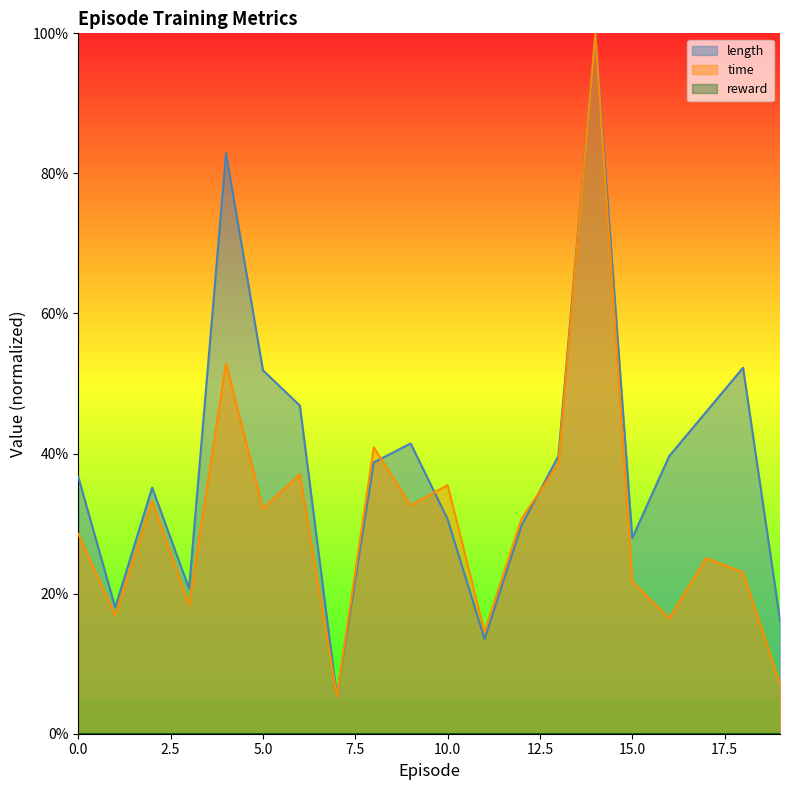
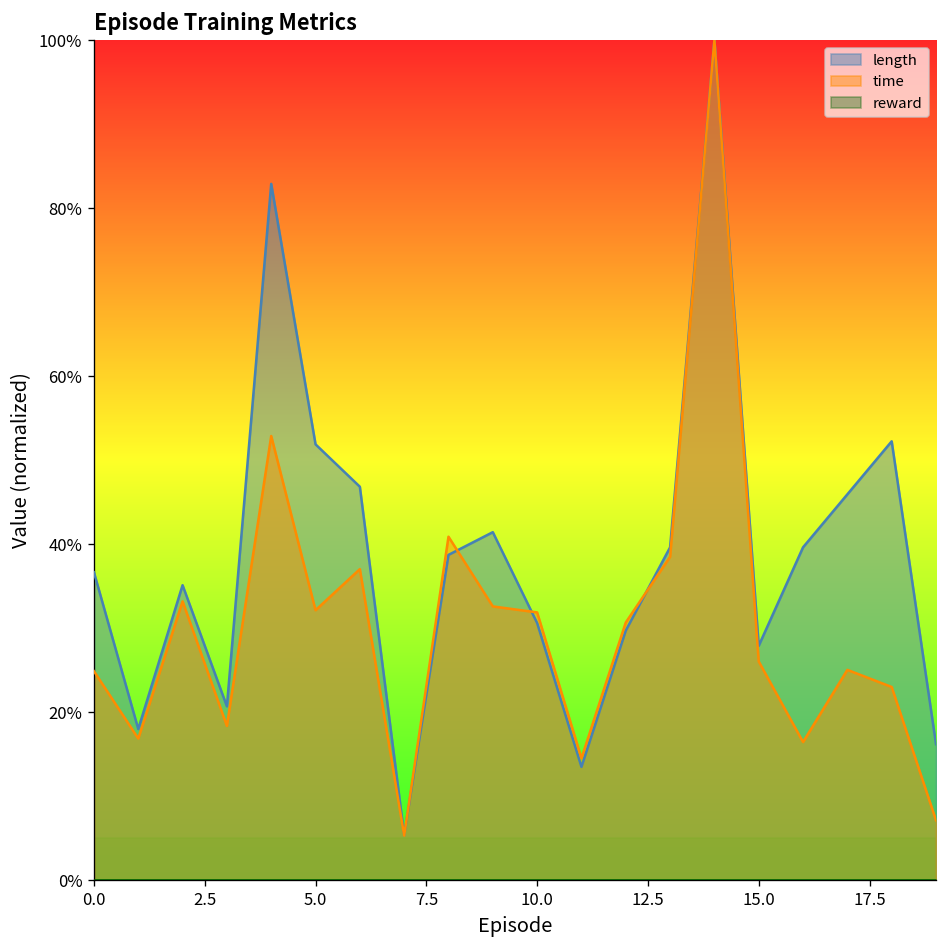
  {
    "length": {
      "0.0": "37%",
      "5.0": "52%",
      "10.0": "31%",
      "15.0": "28%"
    },
    "time": {
-     "0.0": "29%",
+     "0.0": "25%",
      "5.0": "32%",
-     "10.0": "35%",
-     "15.0": "22%"
+     "10.0": "32%",
+     "15.0": "26%"
    }
  }
